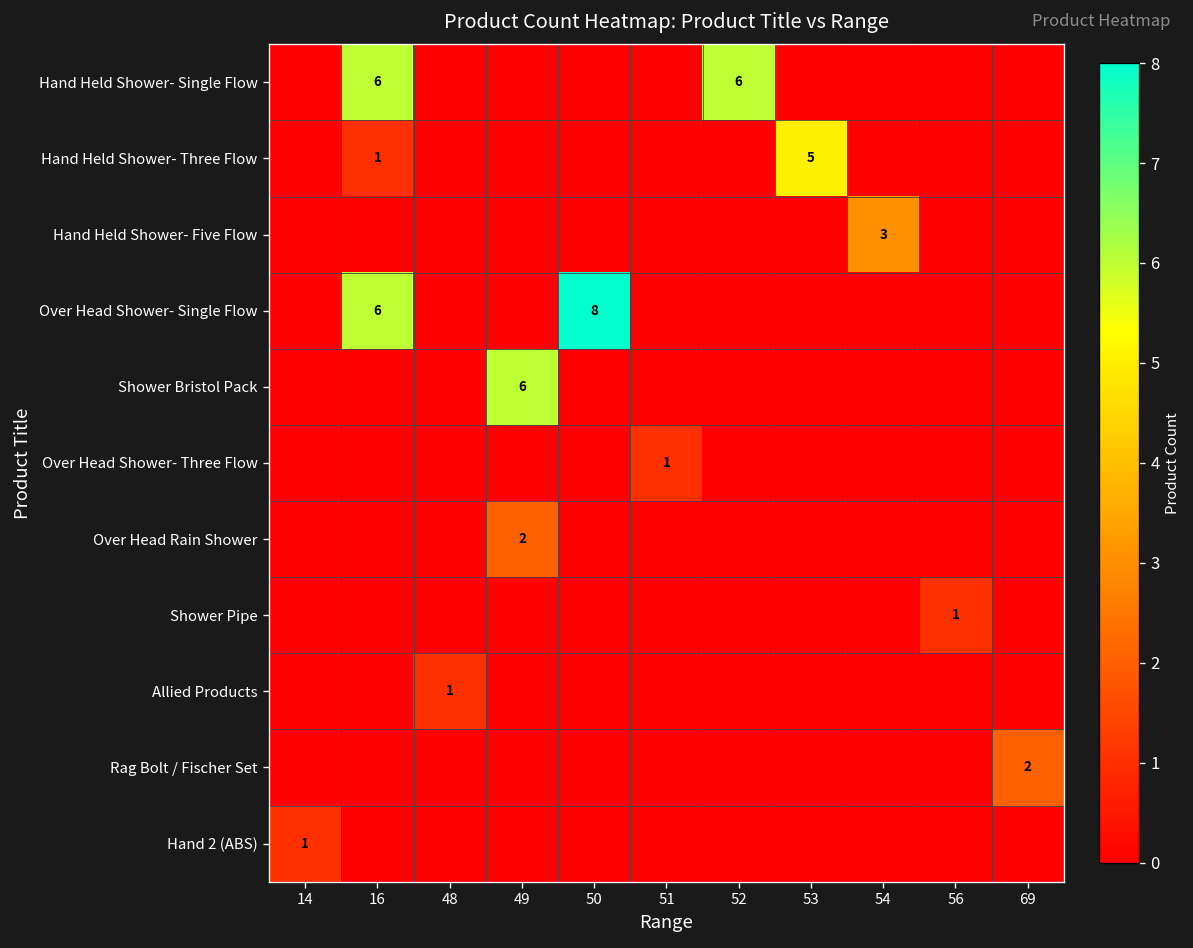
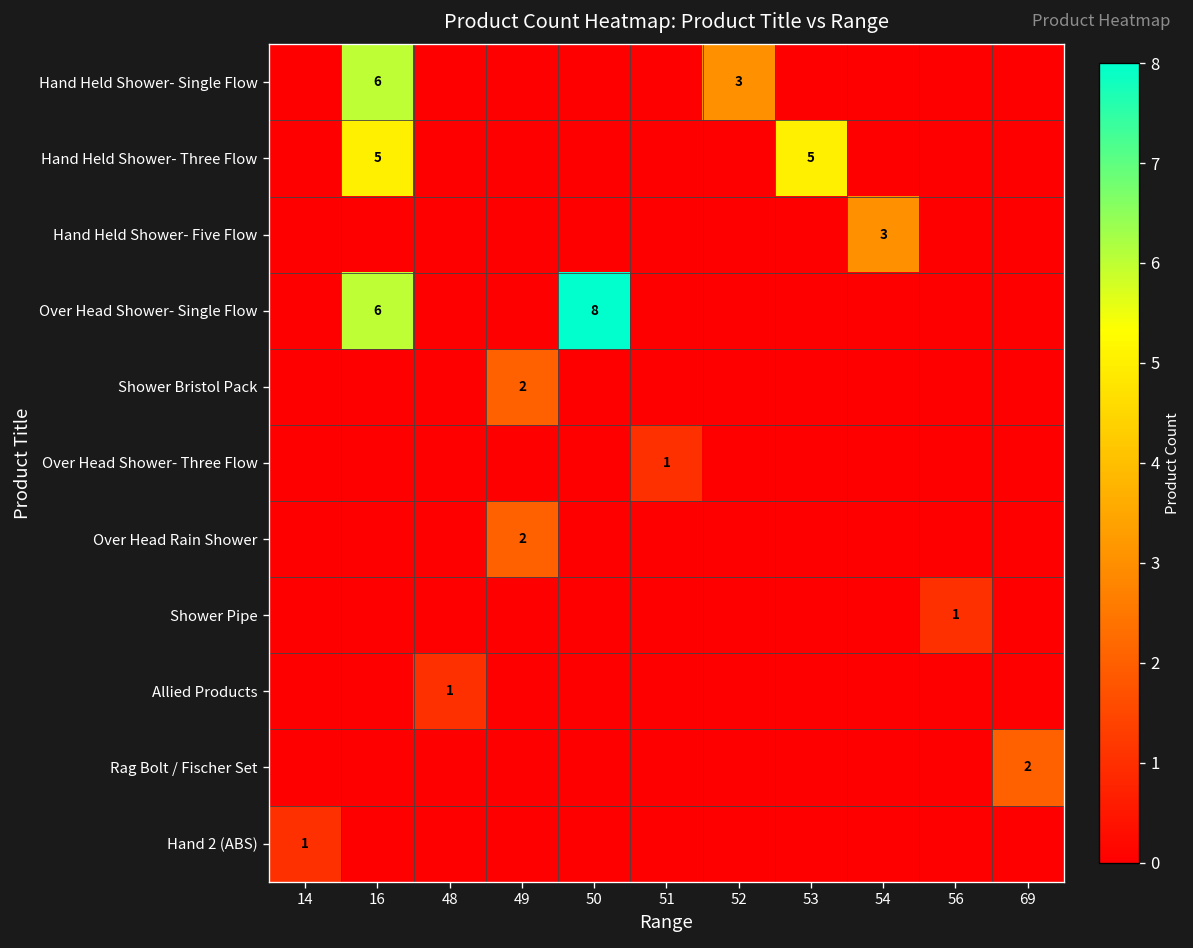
  {
    "Hand Held Shower- Single Flow": {
      "16": 6,
-     "52": 6
+     "52": 3
    },
    "Hand Held Shower- Three Flow": {
-     "16": 1,
+     "16": 5,
      "53": 5
    },
    "Hand Held Shower- Five Flow": {
      "54": 3
    },
    "Over Head Shower- Single Flow": {
      "16": 6,
      "50": 8
    },
    "Shower Bristol Pack": {
-     "49": 6
+     "49": 2
    },
    "Over Head Shower- Three Flow": {
      "51": 1
    },
    "Over Head Rain Shower": {
      "49": 2
    },
    "Shower Pipe": {
      "56": 1
    },
    "Allied Products": {
      "48": 1
    },
    "Rag Bolt / Fischer Set": {
      "69": 2
    },
    "Hand 2 (ABS)": {
      "14": 1
    }
  }
